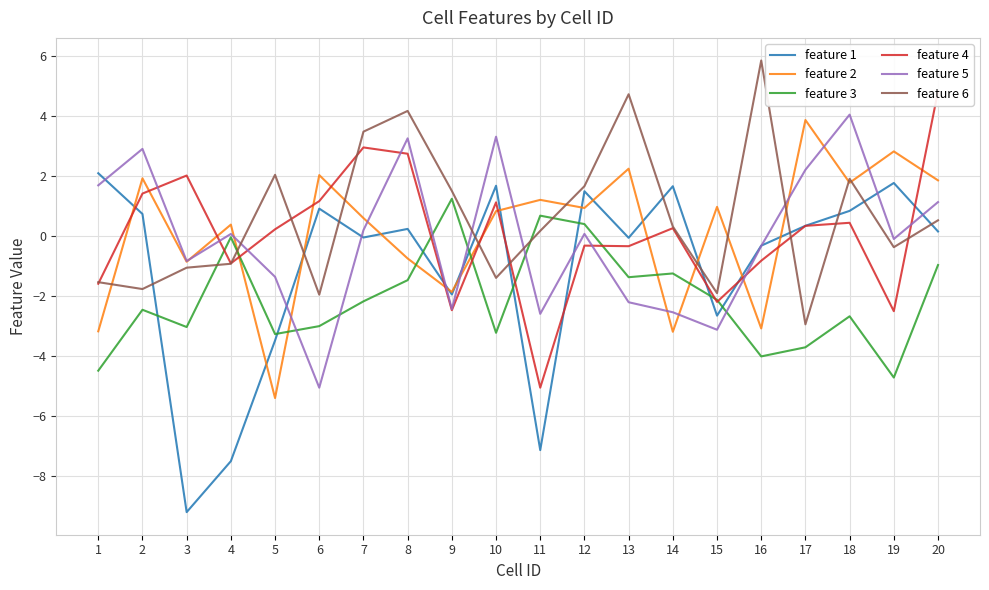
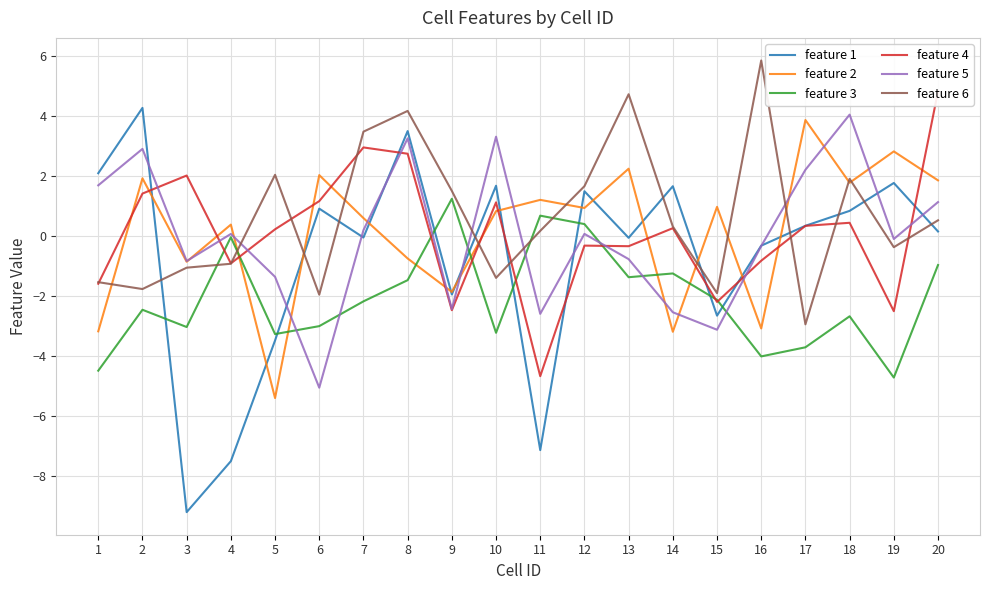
  {
    "feature 1": {
      "1": 2.1,
-     "2": 0.7,
+     "2": 4.3,
      "3": -9.2,
      "4": -7.5,
      "5": -3.5,
      "6": 0.9,
      "7": -0.1,
-     "8": 0.2,
+     "8": 3.5,
      "9": -2.0,
      "10": 1.7,
      "11": -7.1,
      "12": 1.5,
      "13": -0.1,
      "14": 1.7,
      "15": -2.7,
      "18": 0.8,
      "19": 1.8,
      "20": 0.1
    },
    "feature 2": {
      "1": -3.2,
      "2": 1.9,
      "4": 0.4,
      "5": -5.4,
      "6": 2.0,
      "7": 0.6,
      "8": -0.8,
      "9": -1.9,
      "10": 0.8,
      "11": 1.2,
      "12": 0.9,
      "13": 2.2,
      "14": -3.2,
      "15": 1.0,
      "16": -3.1,
      "17": 3.9,
      "18": 1.8,
      "19": 2.8,
      "20": 1.9
    },
    "feature 3": {
      "1": -4.5,
      "2": -2.5,
      "3": -3.0,
      "4": 0.0,
      "5": -3.3,
      "6": -3.0,
      "7": -2.2,
      "8": -1.5,
      "9": 1.2,
      "10": -3.2,
      "11": 0.7,
      "12": 0.4,
      "13": -1.4,
      "14": -1.2,
      "16": -4.0,
      "17": -3.7,
      "18": -2.7,
      "19": -4.7,
      "20": -1.0
    },
    "feature 4": {
      "2": 1.4,
      "3": 2.0,
      "5": 0.2,
      "6": 1.2,
      "7": 3.0,
      "8": 2.7,
      "10": 1.1,
-     "11": -5.1,
+     "11": -4.7,
      "12": -0.3,
      "13": -0.3,
      "16": -0.8,
      "18": 0.4,
      "19": -2.5
    },
    "feature 5": {
      "1": 1.7,
      "2": 2.9,
      "4": 0.1,
      "5": -1.4,
      "6": -5.1,
      "7": 0.2,
      "8": 3.3,
      "10": 3.3,
      "11": -2.6,
      "12": 0.1,
-     "13": -2.2,
+     "13": -0.8,
      "14": -2.5,
      "15": -3.1,
      "17": 2.2,
      "18": 4.0,
      "19": -0.1,
      "20": 1.1
    },
    "feature 6": {
      "2": -1.8,
      "3": -1.1,
      "5": 2.0,
      "6": -2.0,
      "7": 3.5,
      "8": 4.2,
      "9": 1.5,
      "10": -1.4,
      "11": 0.2,
      "12": 1.7,
      "13": 4.7,
      "15": -1.9,
      "16": 5.8,
      "17": -2.9,
      "18": 1.9,
      "19": -0.4,
      "20": 0.5
    }
  }
